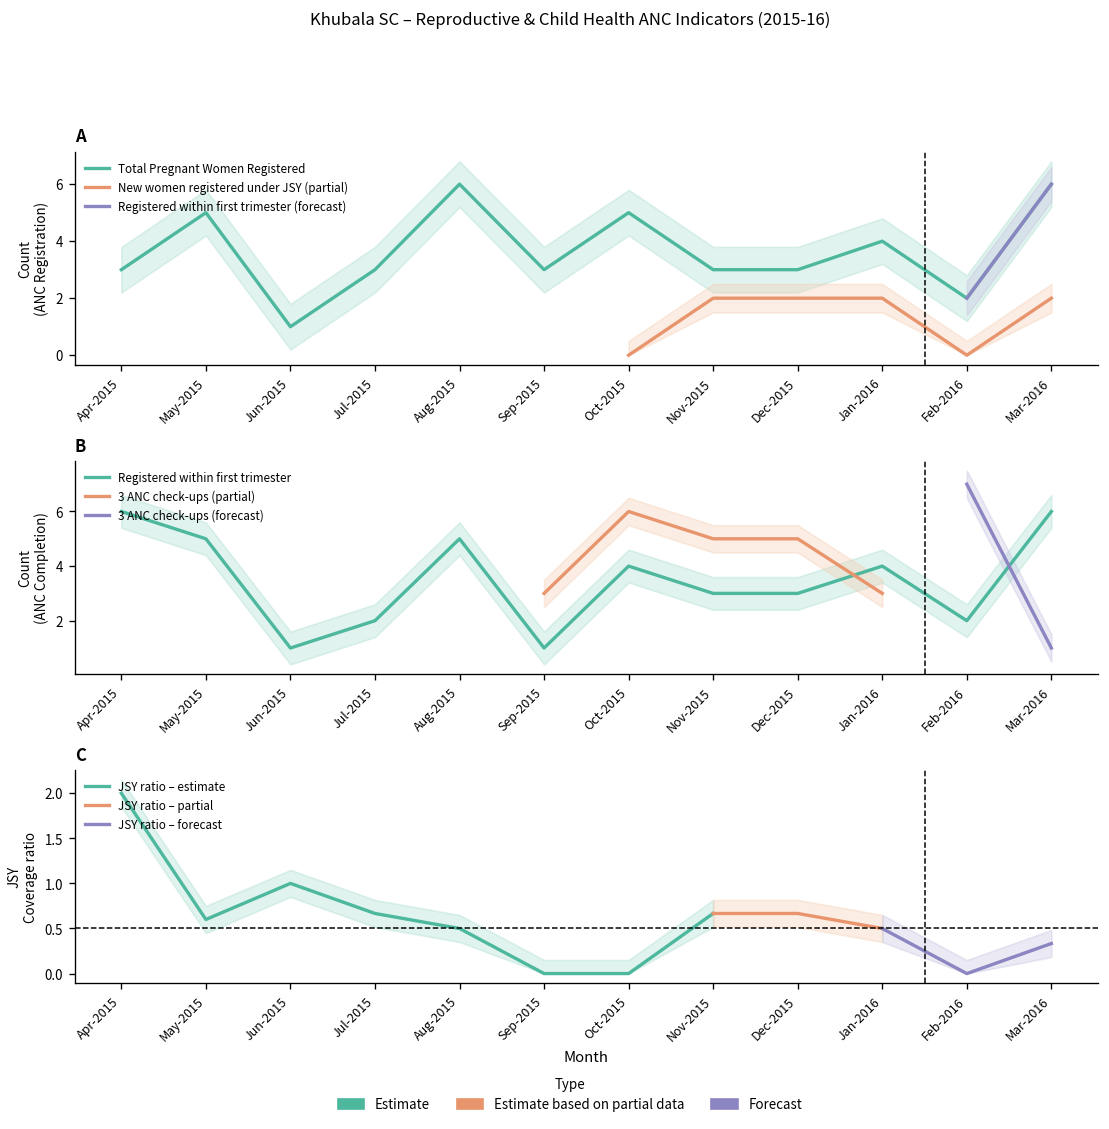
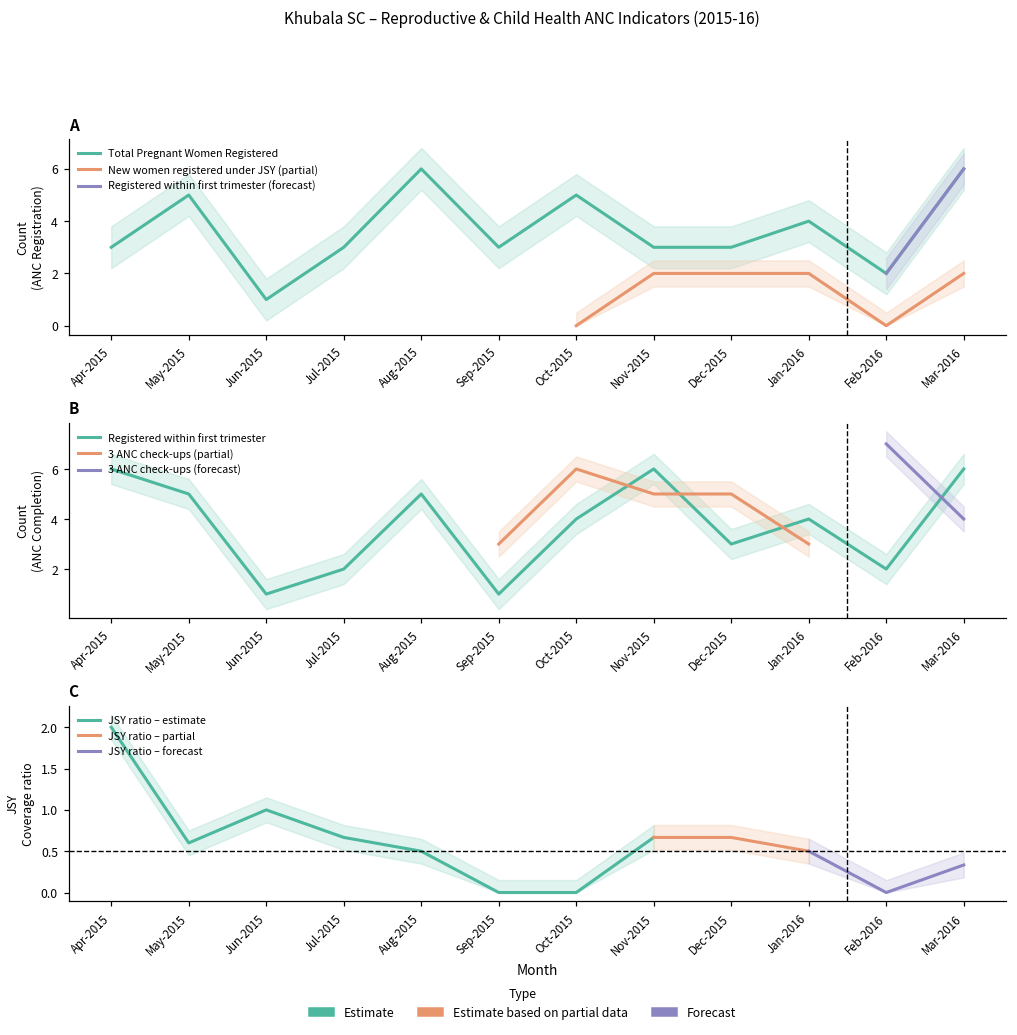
  {
    "A": {
      "Total Pregnant Women Registered": {
        "Apr-2015": 3.0,
        "May-2015": 5.0,
        "Jun-2015": 1.0,
        "Jul-2015": 3.0,
        "Aug-2015": 6.0,
        "Sep-2015": 3.0,
        "Oct-2015": 5.0,
        "Nov-2015": 3.0,
        "Dec-2015": 3.0,
        "Jan-2016": 4.0
      },
      "New women registered under JSY (partial)": {
        "Oct-2015": 0.0,
        "Nov-2015": 2.0,
        "Dec-2015": 2.0,
        "Jan-2016": 2.0,
        "Feb-2016": 0.0,
        "Mar-2016": 2.0
      }
    },
    "B": {
      "Registered within first trimester": {
        "Apr-2015": 6,
        "May-2015": 5,
        "Jun-2015": 1,
        "Jul-2015": 2,
        "Aug-2015": 5,
        "Sep-2015": 1,
        "Oct-2015": 4,
-       "Nov-2015": 3,
+       "Nov-2015": 6,
        "Dec-2015": 3,
        "Jan-2016": 4,
        "Feb-2016": 2,
        "Mar-2016": 6
      },
      "3 ANC check-ups (partial)": {
        "Sep-2015": 3,
        "Oct-2015": 6,
        "Nov-2015": 5,
        "Dec-2015": 5,
        "Jan-2016": 3
      },
      "3 ANC check-ups (forecast)": {
        "Feb-2016": 7,
-       "Mar-2016": 1
+       "Mar-2016": 4
      }
    },
    "C": {
      "JSY ratio – estimate": {
        "Apr-2015": 2.0,
        "May-2015": 0.6,
        "Jun-2015": 1.0,
        "Jul-2015": 0.7,
        "Aug-2015": 0.5,
        "Sep-2015": 0.0,
        "Oct-2015": 0.0
      },
      "JSY ratio – partial": {
        "Dec-2015": 0.7
      },
      "JSY ratio – forecast": {
        "Feb-2016": 0.0,
        "Mar-2016": 0.3
      }
    }
  }
